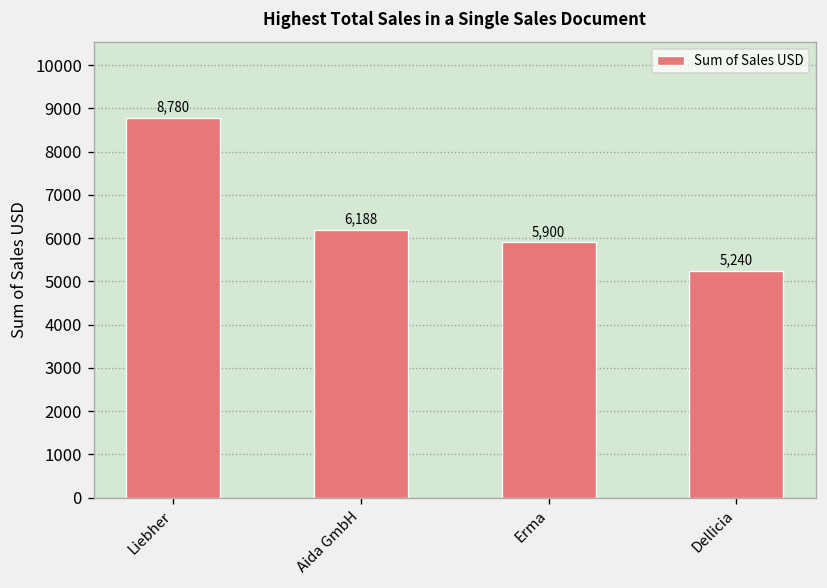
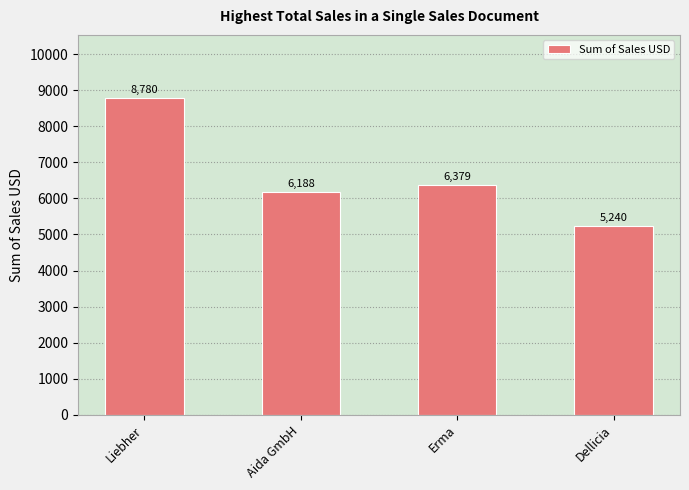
  {
    "Liebher": "8,780",
    "Aida GmbH": "6,188",
-   "Erma": "5,900",
+   "Erma": "6,379",
    "Dellicia": "5,240"
  }
